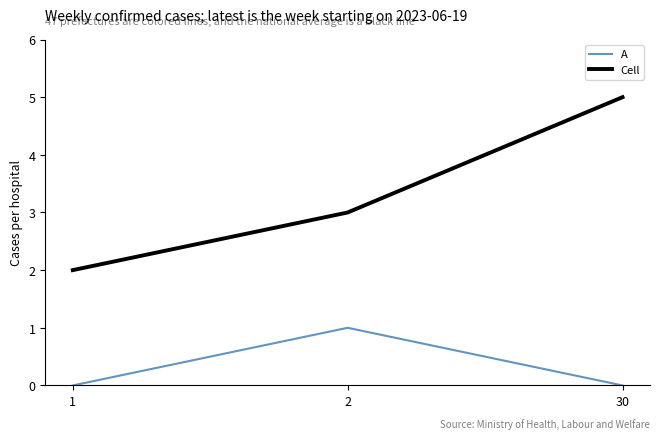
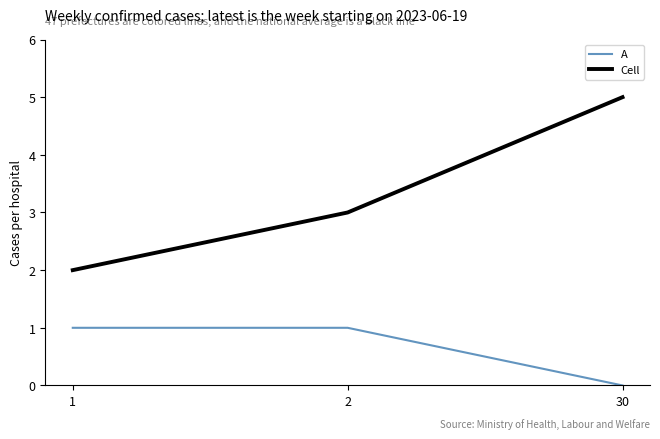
  {
    "A": {
-     "1": 0,
+     "1": 1,
      "2": 1,
      "30": 0
    },
    "Cell": {
      "1": 2,
      "2": 3,
      "30": 5
    }
  }
